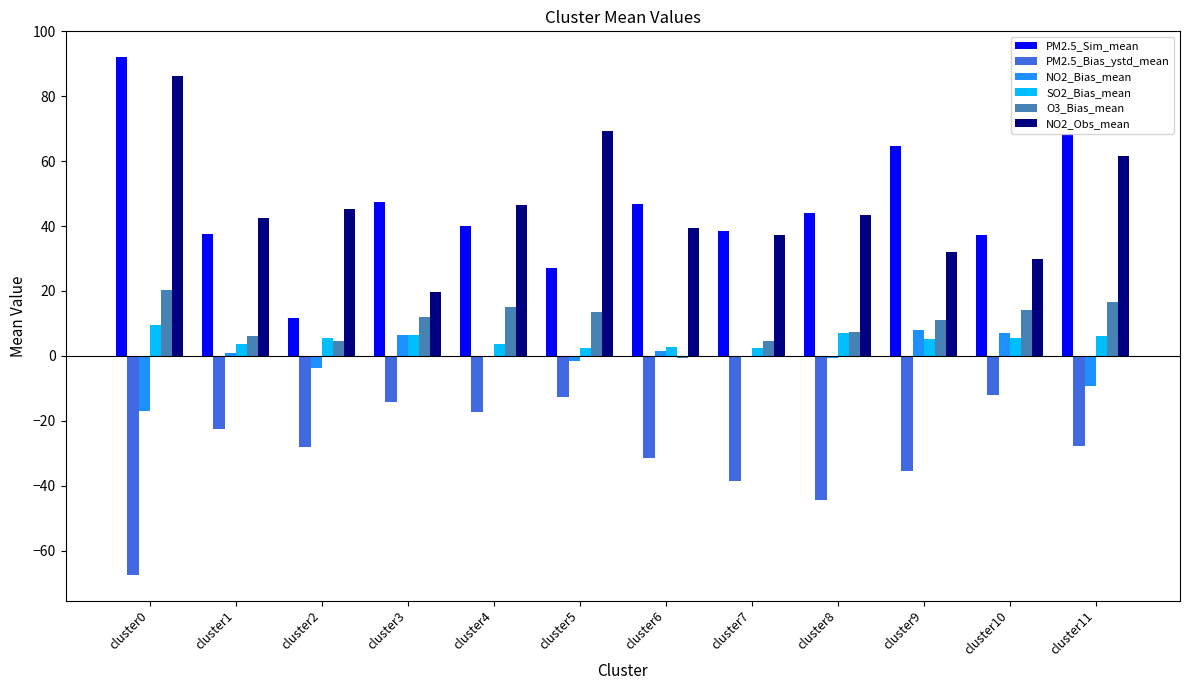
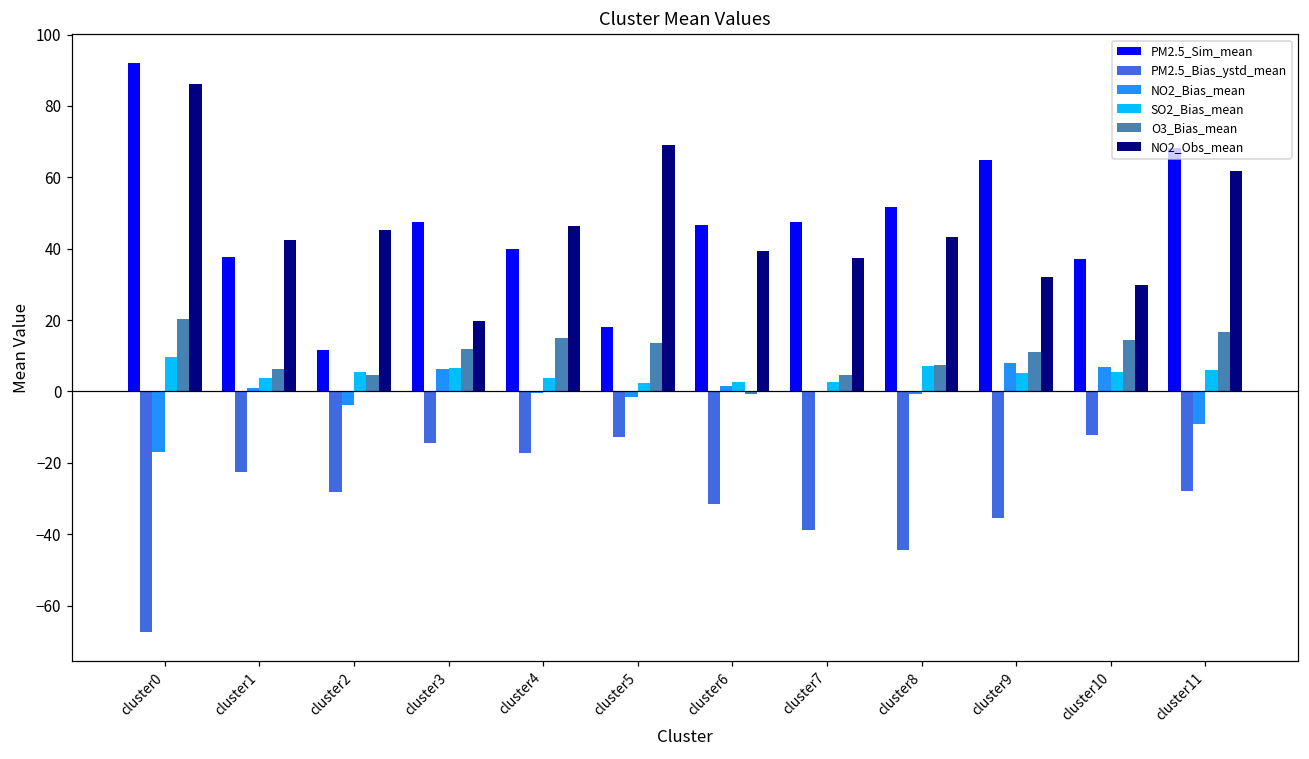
  {
    "PM2.5_Sim_mean": {
      "cluster0": 92,
      "cluster1": 38,
      "cluster2": 12,
      "cluster3": 47,
      "cluster4": 40,
-     "cluster5": 27,
+     "cluster5": 18,
      "cluster6": 47,
-     "cluster7": 38,
-     "cluster8": 44,
+     "cluster7": 48,
+     "cluster8": 52,
      "cluster9": 65,
      "cluster10": 37,
      "cluster11": 68
    },
    "NO2_Obs_mean": {
      "cluster0": 86,
      "cluster1": 42,
      "cluster2": 45,
      "cluster3": 20,
      "cluster4": 46,
      "cluster5": 69,
      "cluster6": 39,
      "cluster7": 37,
      "cluster8": 43,
      "cluster9": 32,
      "cluster10": 30,
      "cluster11": 62
    }
  }
